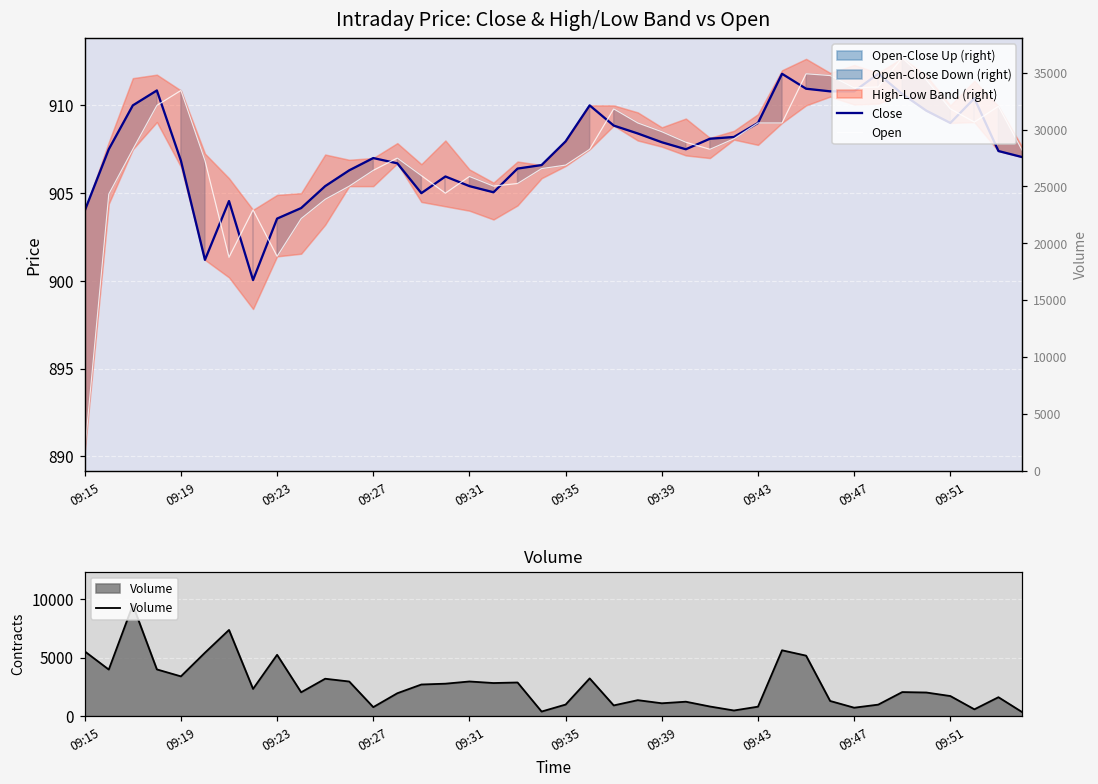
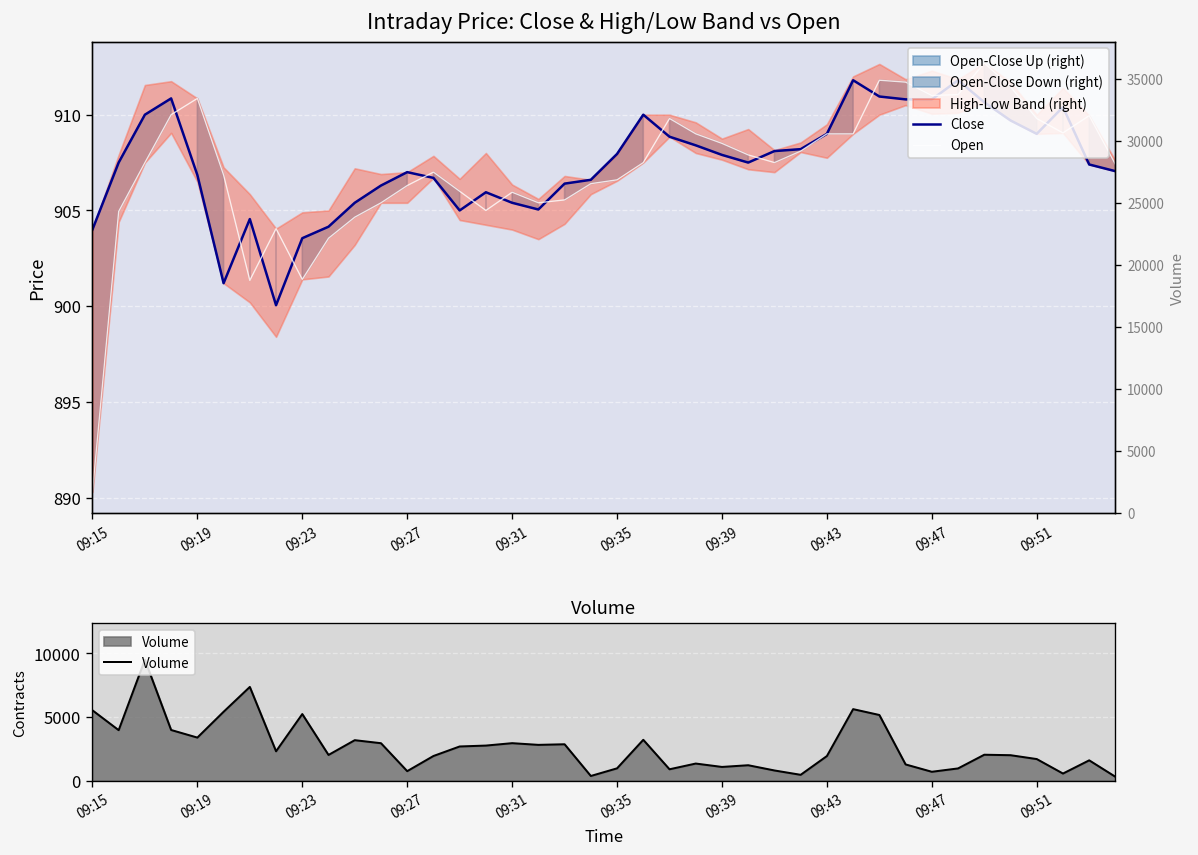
  {
    "Volume": {
      "09:15": 5500,
      "09:19": 3400,
      "09:23": 5200,
      "09:27": 800,
      "09:31": 3000,
      "09:35": 1000,
      "09:39": 1100,
-     "09:43": 800,
+     "09:43": 1900,
      "09:47": 700,
      "09:51": 1700
    }
  }
